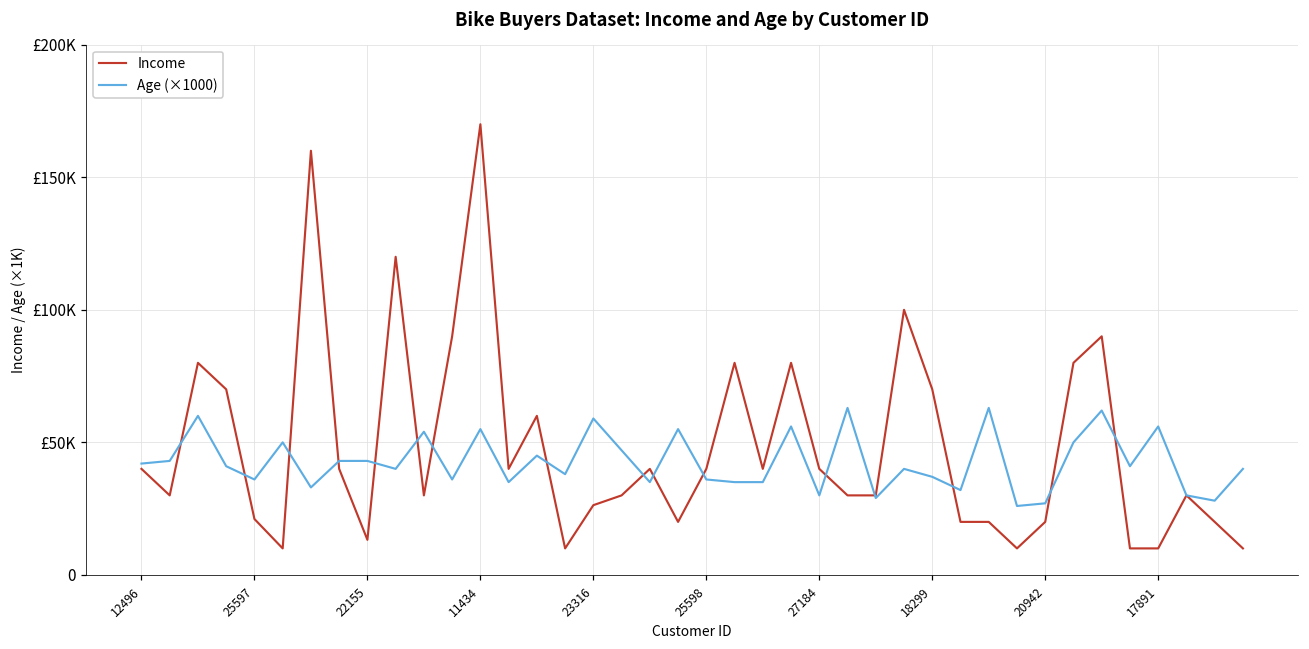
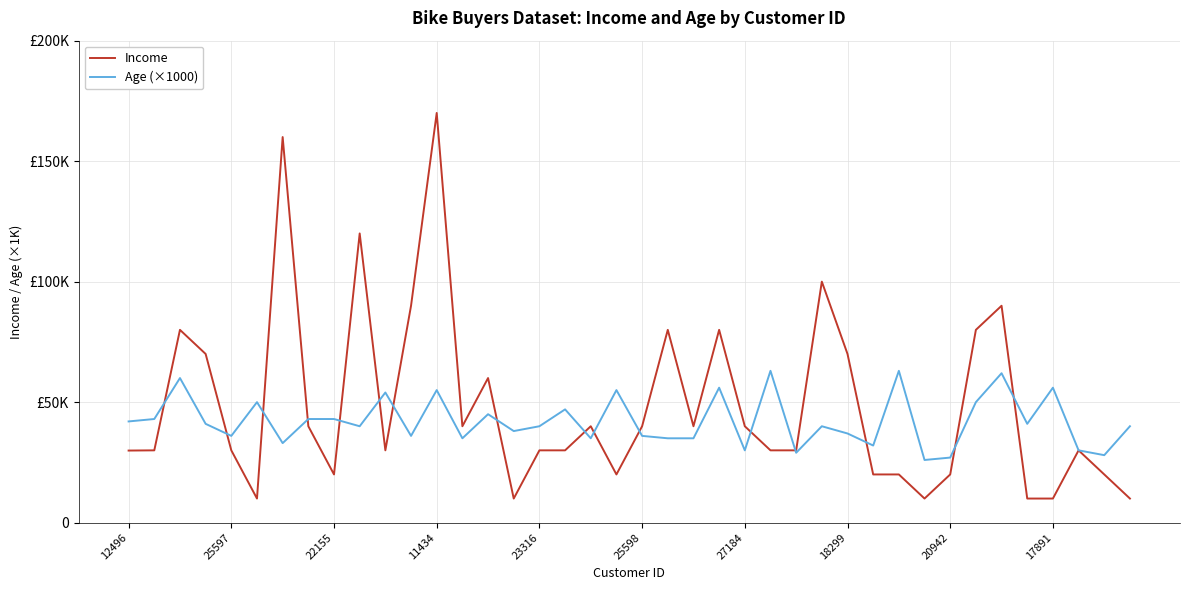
  {
    "Income": {
-     "12496": "£40000",
-     "25597": "£21000",
-     "22155": "£13000",
+     "12496": "£30000",
+     "25597": "£30000",
+     "22155": "£20000",
      "11434": "£170000",
-     "23316": "£26000",
+     "23316": "£30000",
      "25598": "£40000",
      "27184": "£40000",
      "18299": "£70000",
      "20942": "£20000",
      "17891": "£10000"
    },
    "Age (×1000)": {
      "12496": "£42000",
      "25597": "£36000",
      "22155": "£43000",
      "11434": "£55000",
-     "23316": "£59000",
+     "23316": "£40000",
      "25598": "£36000",
      "27184": "£30000",
      "18299": "£37000",
      "20942": "£27000",
      "17891": "£56000"
    }
  }
